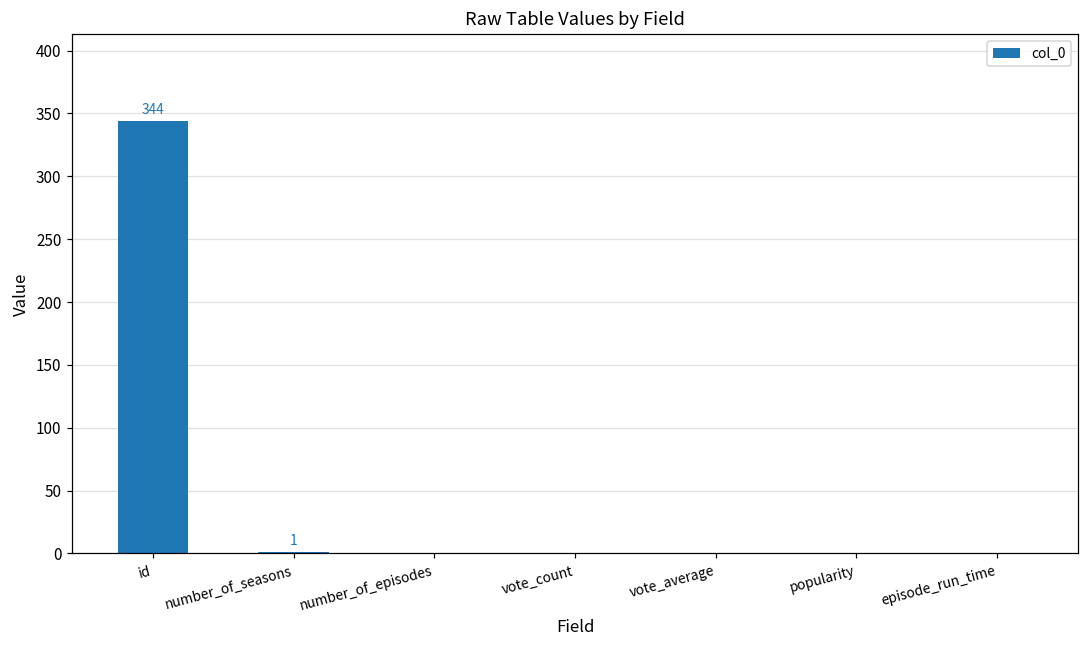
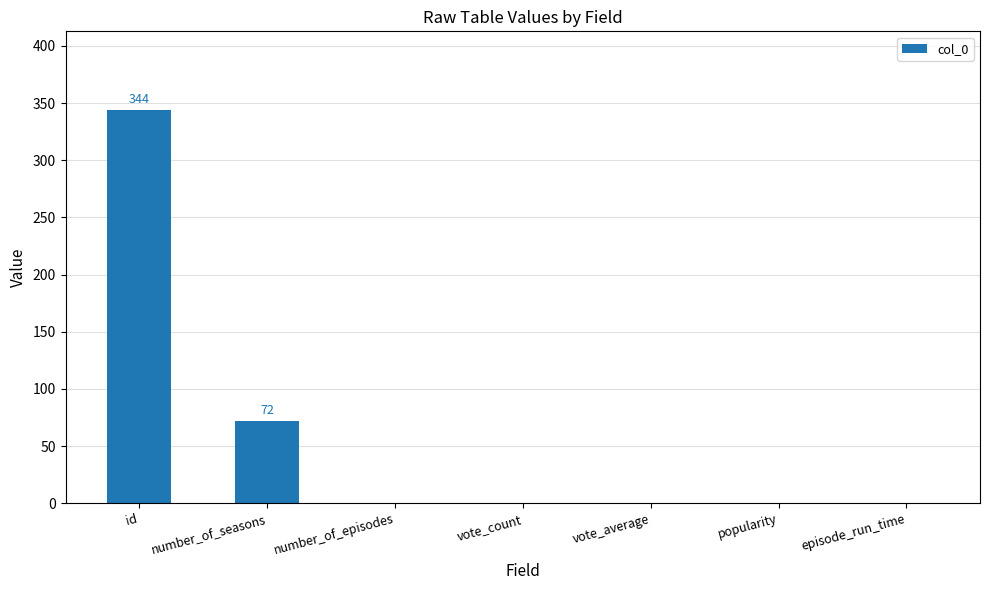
  {
    "id": 344,
-   "number_of_seasons": 1
+   "number_of_seasons": 72
  }
